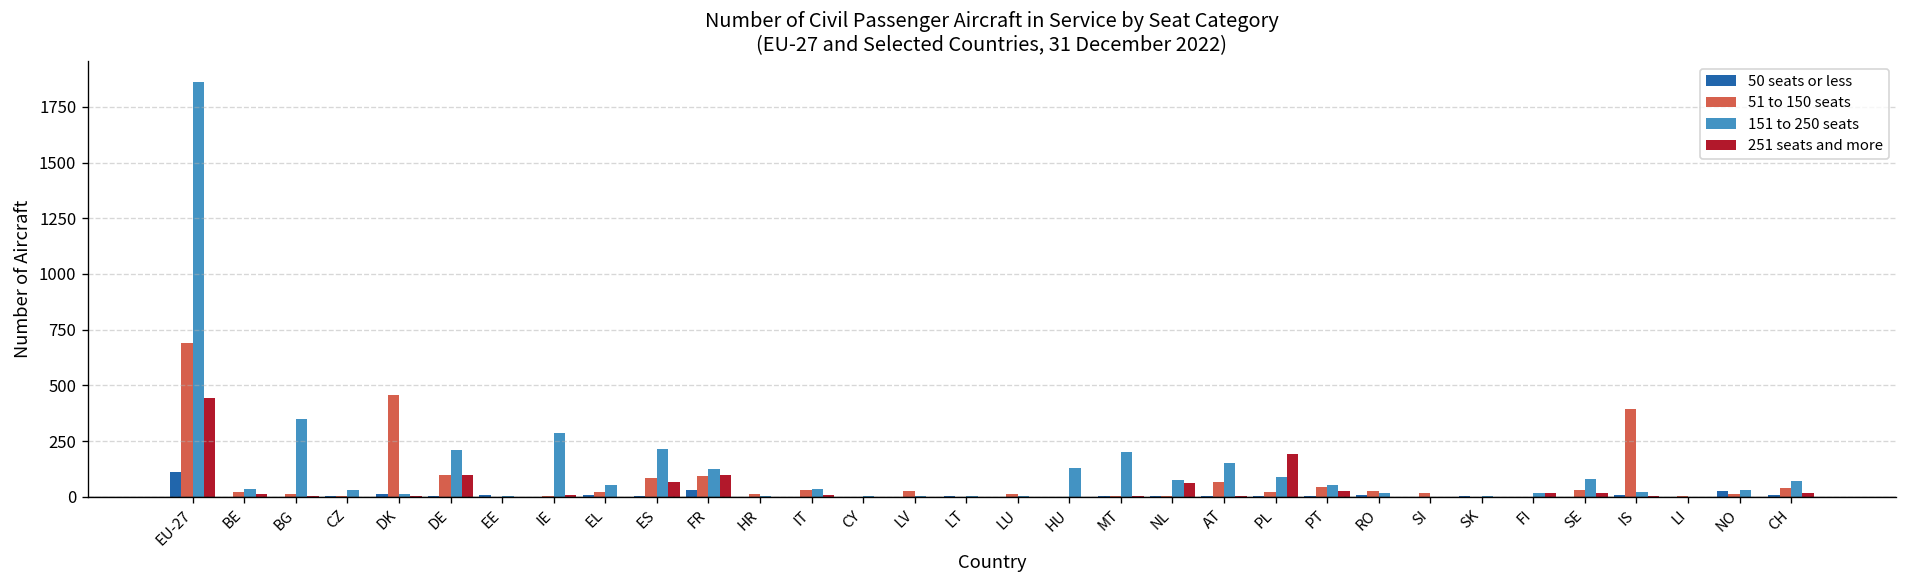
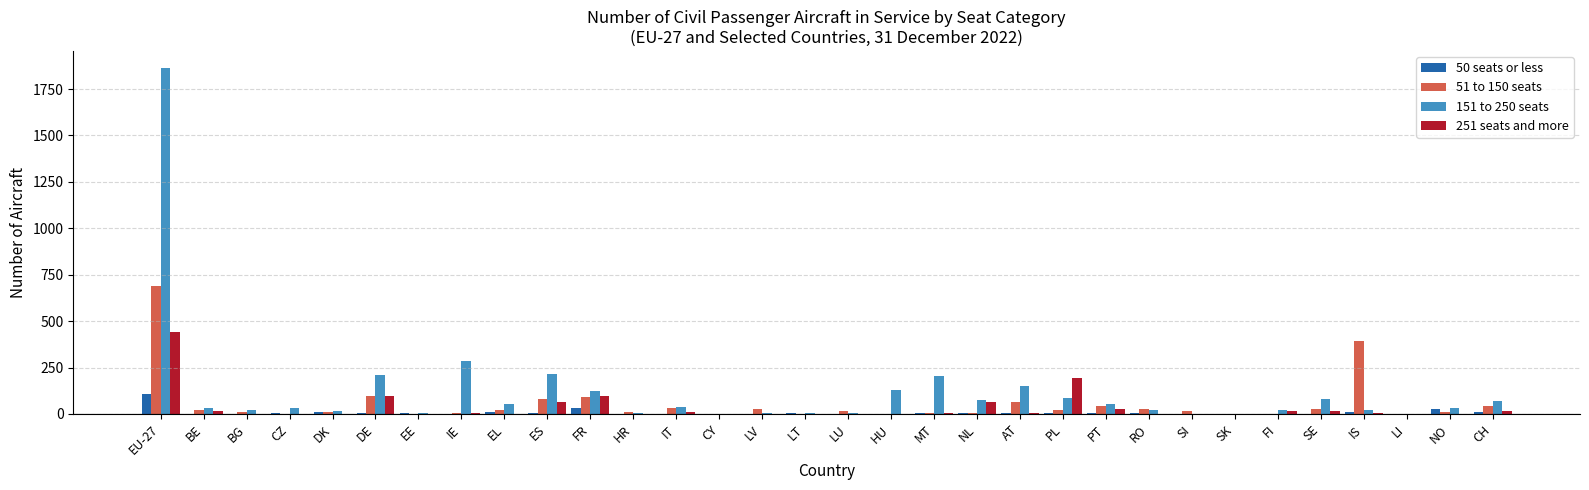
  {
    "50 seats or less": {
      "EU-27": 110,
      "BE": 0,
      "BG": 0,
      "IE": 0,
      "FR": 30,
      "IT": 0,
      "CY": 0,
      "LU": 0,
      "SI": 0,
      "FI": 0,
      "LI": 0,
      "NO": 30
    },
    "51 to 150 seats": {
      "EU-27": 690,
      "BE": 20,
-     "DK": 460,
+     "DK": 10,
      "DE": 100,
      "EE": 0,
      "EL": 20,
      "ES": 80,
      "FR": 90,
      "IT": 30,
      "LV": 30,
      "LU": 10,
      "HU": 0,
      "AT": 70,
      "PL": 20,
      "PT": 40,
      "RO": 30,
      "SI": 20,
      "SK": 0,
      "FI": 0,
      "SE": 30,
      "IS": 390,
      "CH": 40
    },
    "151 to 250 seats": {
      "EU-27": 1860,
      "BE": 30,
-     "BG": 350,
+     "BG": 20,
      "CZ": 30,
      "DK": 10,
      "DE": 210,
      "IE": 290,
      "EL": 50,
      "ES": 220,
      "FR": 120,
      "IT": 40,
      "HU": 130,
      "MT": 200,
      "NL": 80,
      "AT": 150,
      "PL": 90,
      "PT": 50,
      "RO": 20,
      "SI": 0,
      "FI": 20,
      "SE": 80,
      "IS": 20,
      "LI": 0,
      "NO": 30,
      "CH": 70
    },
    "251 seats and more": {
      "EU-27": 440,
      "BE": 10,
      "CZ": 0,
      "DE": 100,
      "EE": 0,
      "EL": 0,
      "ES": 70,
      "FR": 100,
      "HR": 0,
      "CY": 0,
      "LV": 0,
      "LU": 0,
      "HU": 0,
      "NL": 60,
      "PL": 190,
      "PT": 30,
      "RO": 0,
      "SI": 0,
      "SK": 0,
      "FI": 20,
      "SE": 20,
      "LI": 0,
      "NO": 0,
      "CH": 20
    }
  }
